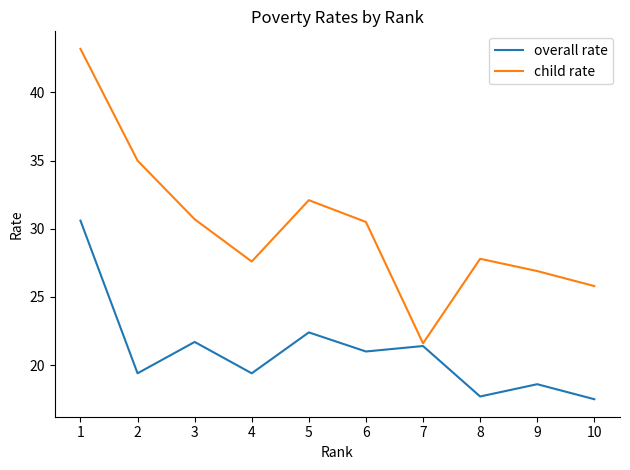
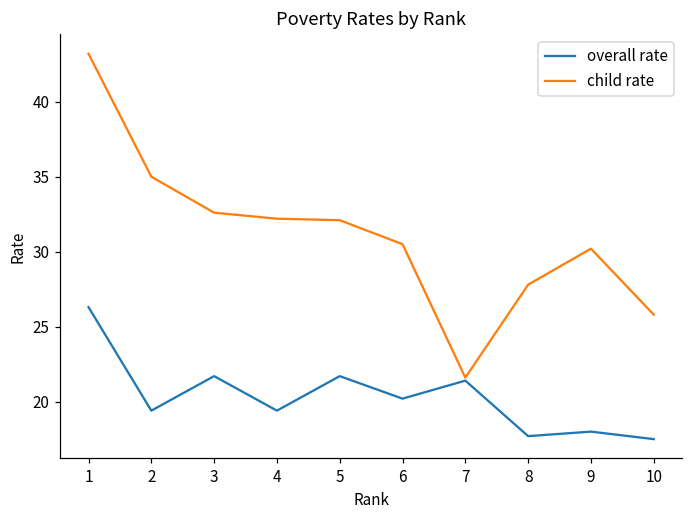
  {
    "overall rate": {
-     "1": 30.6,
+     "1": 26.3,
      "2": 19.4,
      "3": 21.7,
      "4": 19.4,
-     "5": 22.4,
-     "6": 21.0,
+     "5": 21.7,
+     "6": 20.2,
      "7": 21.4,
      "8": 17.7,
-     "9": 18.6,
+     "9": 18.0,
      "10": 17.5
    },
    "child rate": {
      "1": 43.2,
      "2": 35.0,
-     "3": 30.7,
-     "4": 27.6,
+     "3": 32.6,
+     "4": 32.2,
      "5": 32.1,
      "6": 30.5,
      "7": 21.6,
      "8": 27.8,
-     "9": 26.9,
+     "9": 30.2,
      "10": 25.8
    }
  }
